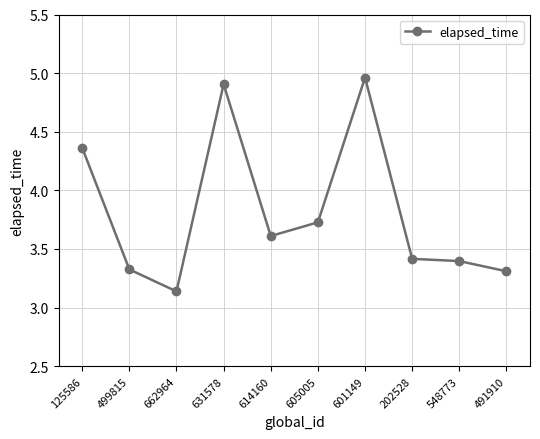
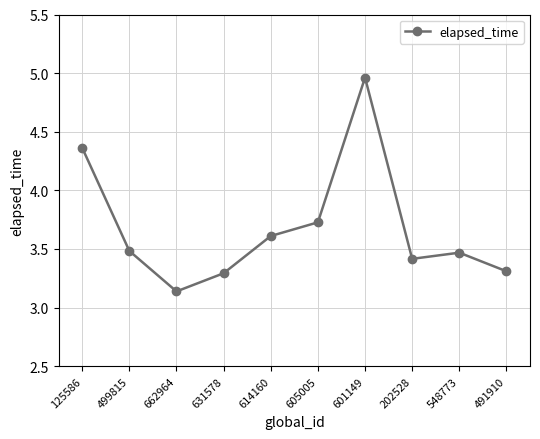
  {
    "125586": 4.36,
-   "499815": 3.33,
+   "499815": 3.48,
    "662964": 3.14,
-   "631578": 4.91,
+   "631578": 3.29,
    "614160": 3.61,
    "605005": 3.73,
    "601149": 4.96,
    "202528": 3.42,
-   "548773": 3.40,
+   "548773": 3.47,
    "491910": 3.31
  }
